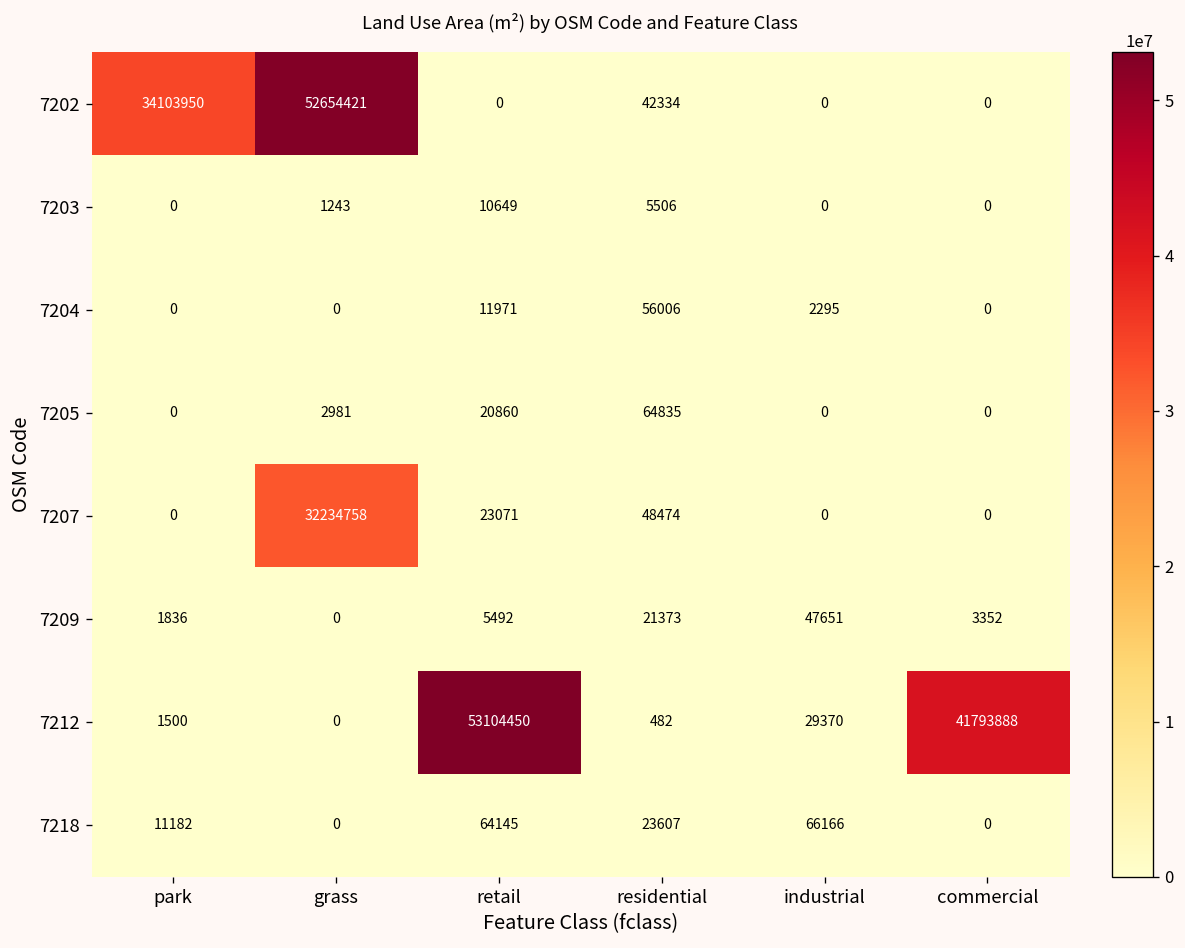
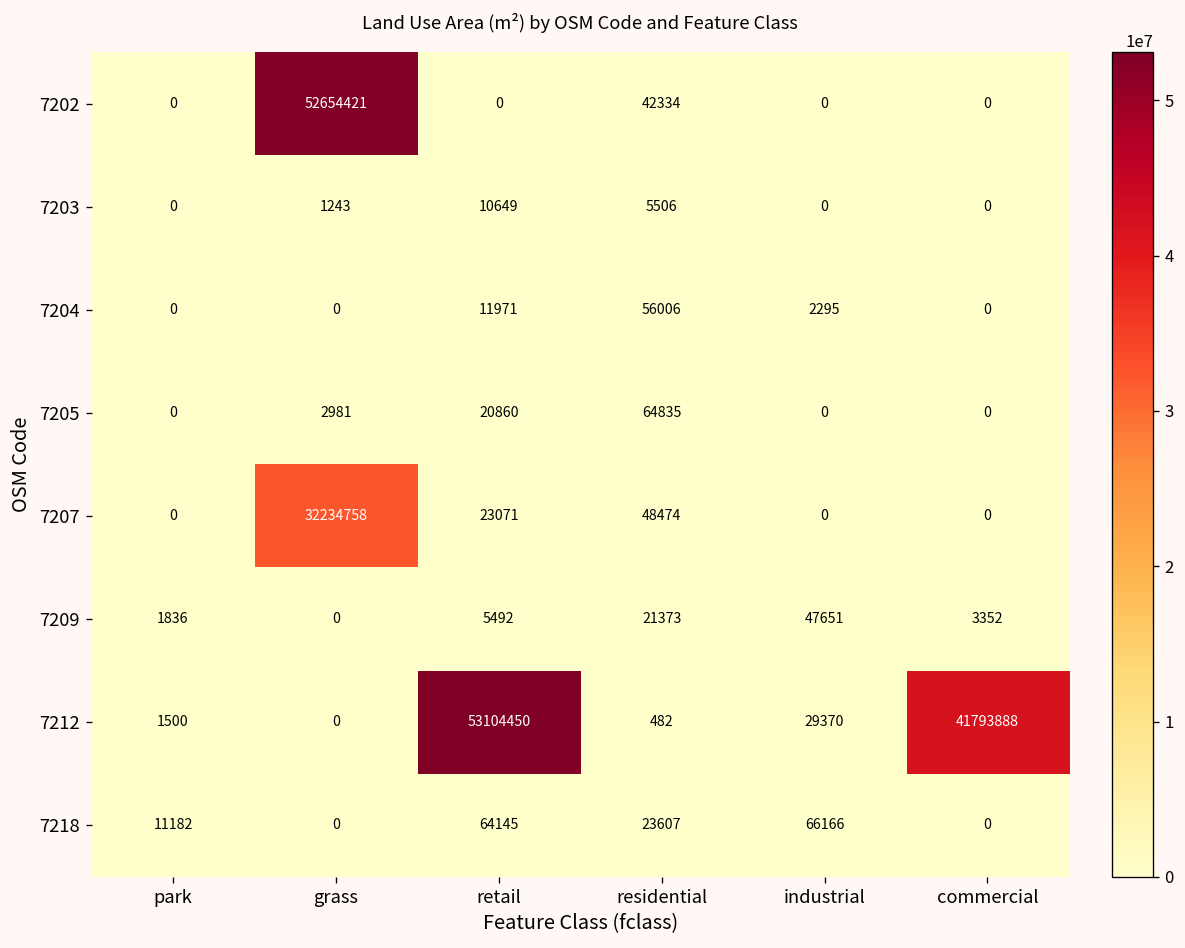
  {
    "7202": {
-     "park": 34103950,
+     "park": 0,
      "grass": 52654421,
      "retail": 0,
      "residential": 42334,
      "industrial": 0,
      "commercial": 0
    },
    "7203": {
      "park": 0,
      "grass": 1243,
      "retail": 10649,
      "residential": 5506,
      "industrial": 0,
      "commercial": 0
    },
    "7204": {
      "park": 0,
      "grass": 0,
      "retail": 11971,
      "residential": 56006,
      "industrial": 2295,
      "commercial": 0
    },
    "7205": {
      "park": 0,
      "grass": 2981,
      "retail": 20860,
      "residential": 64835,
      "industrial": 0,
      "commercial": 0
    },
    "7207": {
      "park": 0,
      "grass": 32234758,
      "retail": 23071,
      "residential": 48474,
      "industrial": 0,
      "commercial": 0
    },
    "7209": {
      "park": 1836,
      "grass": 0,
      "retail": 5492,
      "residential": 21373,
      "industrial": 47651,
      "commercial": 3352
    },
    "7212": {
      "park": 1500,
      "grass": 0,
      "retail": 53104450,
      "residential": 482,
      "industrial": 29370,
      "commercial": 41793888
    },
    "7218": {
      "park": 11182,
      "grass": 0,
      "retail": 64145,
      "residential": 23607,
      "industrial": 66166,
      "commercial": 0
    }
  }
